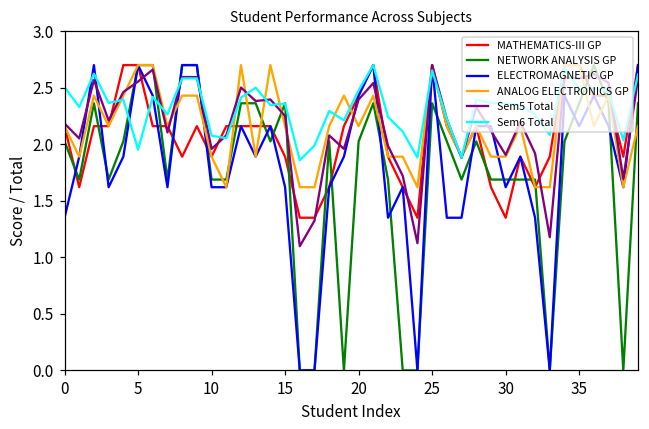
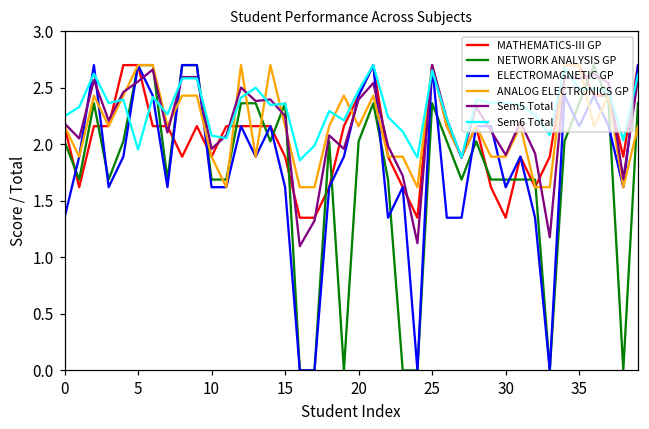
  {
    "NETWORK ANALYSIS GP": {
      "0": 2.03
    },
    "ELECTROMAGNETIC GP": {
      "0": 1.35
    },
    "Sem5 Total": {
      "5": 2.55
    },
    "Sem6 Total": {
-     "0": 2.51,
+     "0": 2.25,
      "5": 1.95
    }
  }
